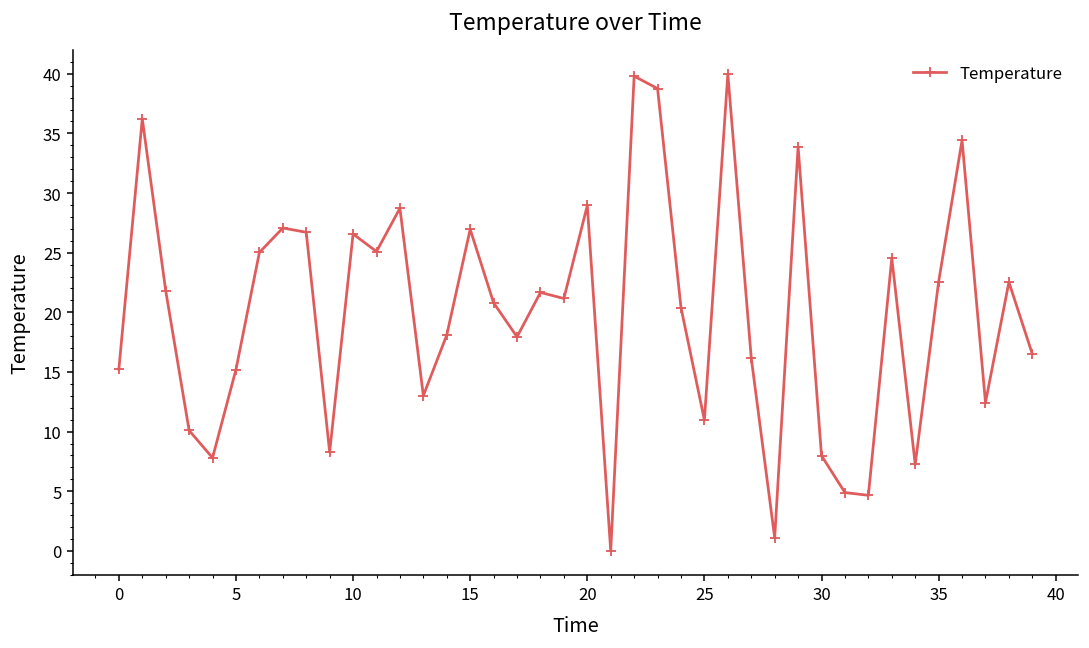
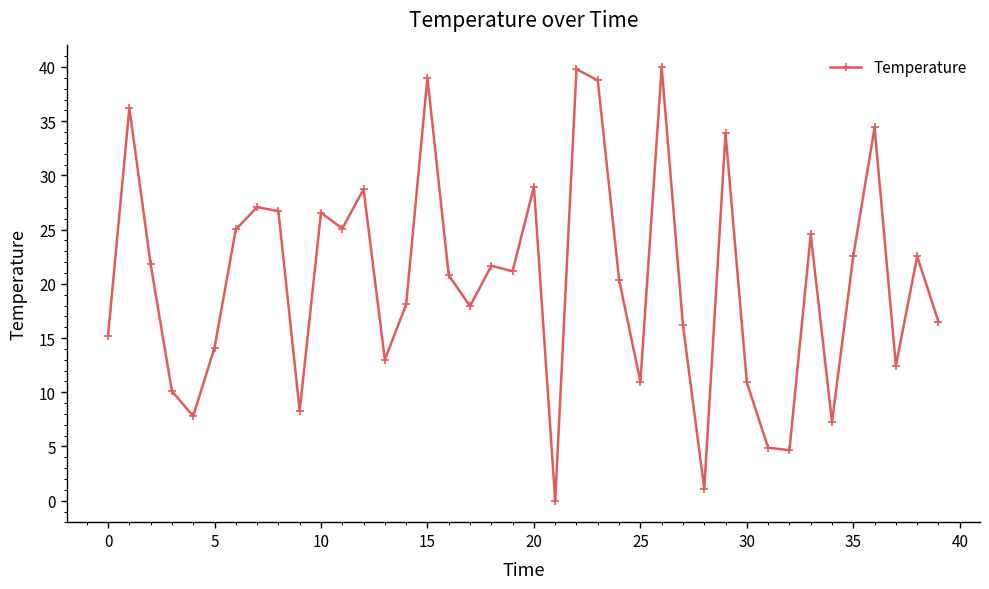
  {
    "0": 15.2,
-   "5": 15.2,
+   "5": 14.1,
    "10": 26.6,
-   "15": 27.0,
+   "15": 39.0,
    "20": 29.0,
    "25": 11.0,
-   "30": 8.0,
+   "30": 10.9,
    "35": 22.6
  }
